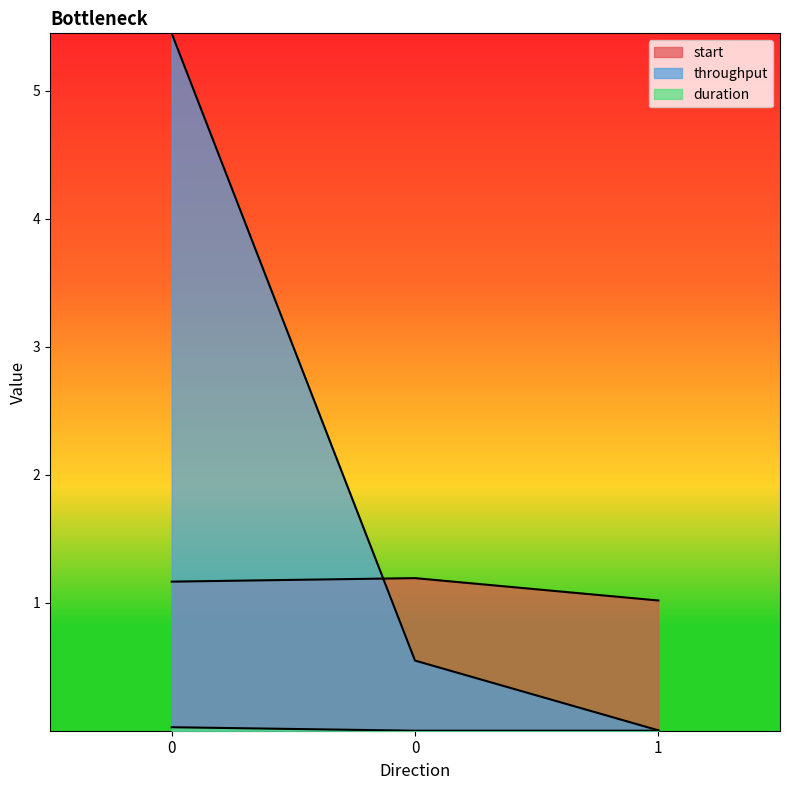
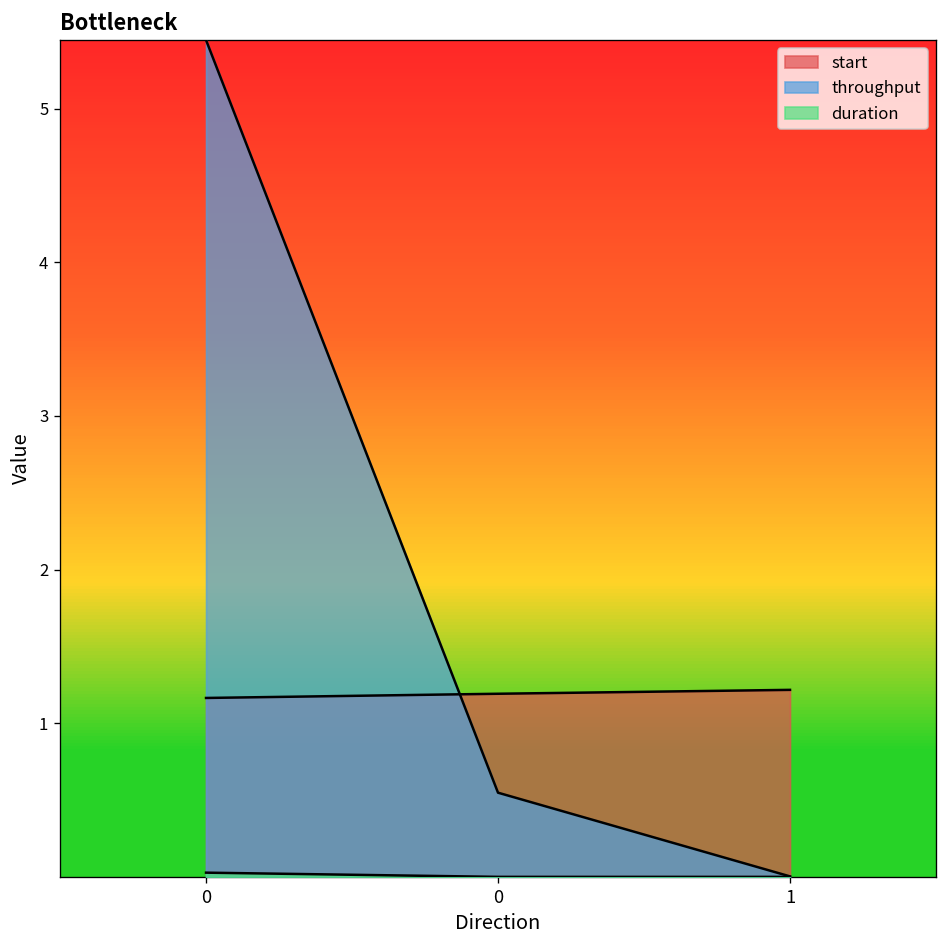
  {
    "start": {
-     "1": 1.02
+     "1": 1.22
    }
  }
